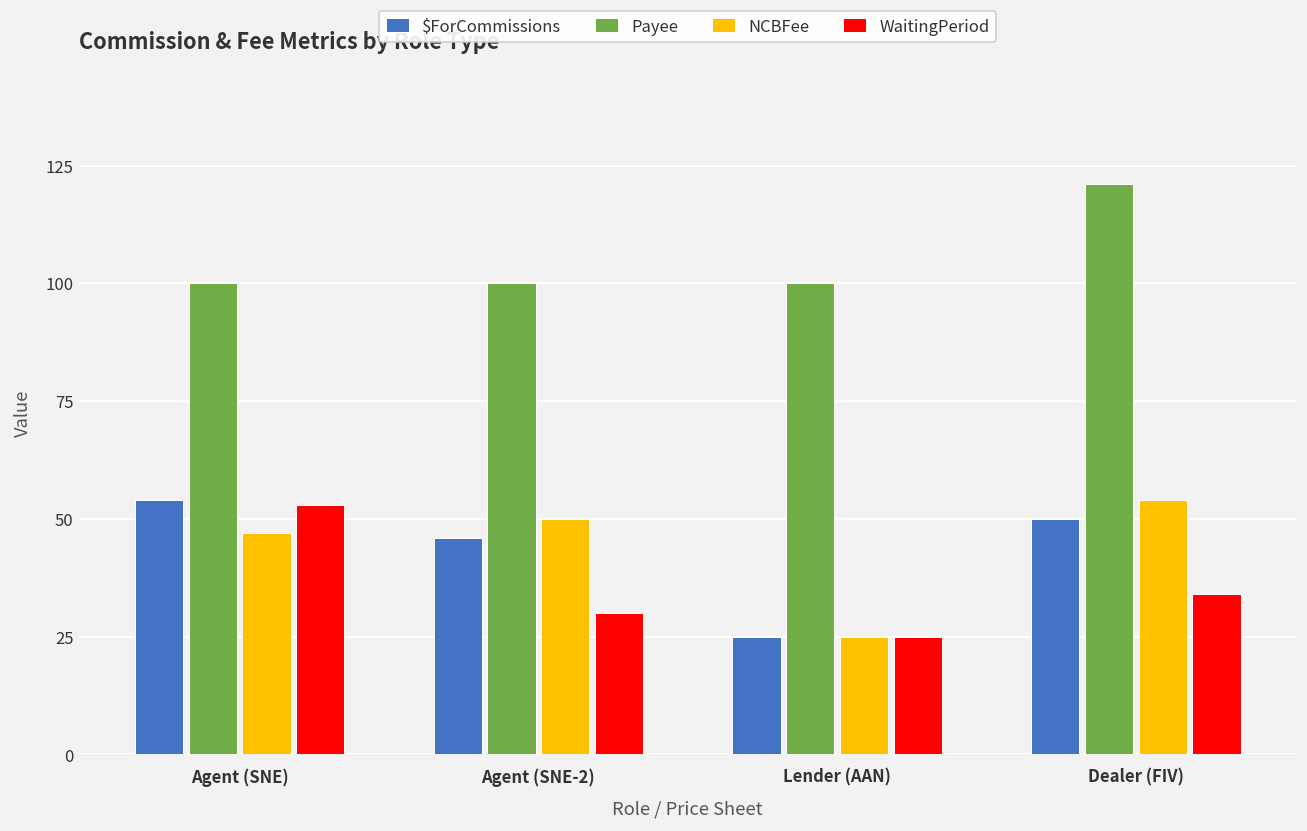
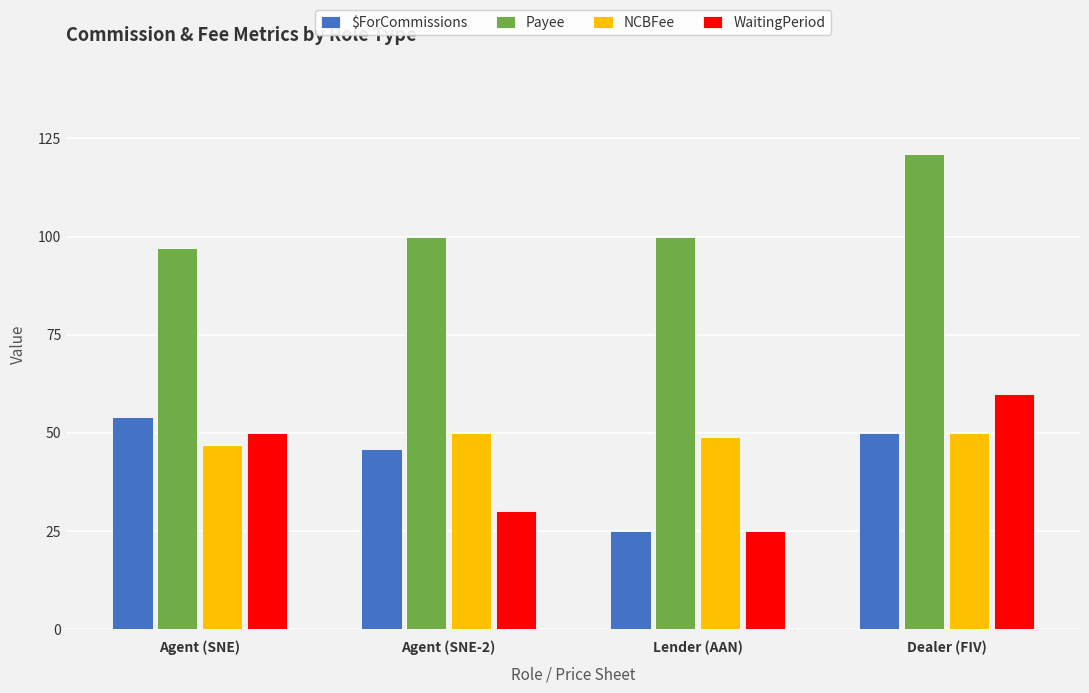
  {
    "$ForCommissions": {
      "Agent (SNE)": 54,
      "Agent (SNE-2)": 46,
      "Lender (AAN)": 25,
      "Dealer (FIV)": 50
    },
    "Payee": {
-     "Agent (SNE)": 100,
+     "Agent (SNE)": 97,
      "Agent (SNE-2)": 100,
      "Lender (AAN)": 100,
      "Dealer (FIV)": 121
    },
    "NCBFee": {
      "Agent (SNE)": 47,
      "Agent (SNE-2)": 50,
-     "Lender (AAN)": 25,
-     "Dealer (FIV)": 54
+     "Lender (AAN)": 49,
+     "Dealer (FIV)": 50
    },
    "WaitingPeriod": {
-     "Agent (SNE)": 53,
+     "Agent (SNE)": 50,
      "Agent (SNE-2)": 30,
      "Lender (AAN)": 25,
-     "Dealer (FIV)": 34
+     "Dealer (FIV)": 60
    }
  }
